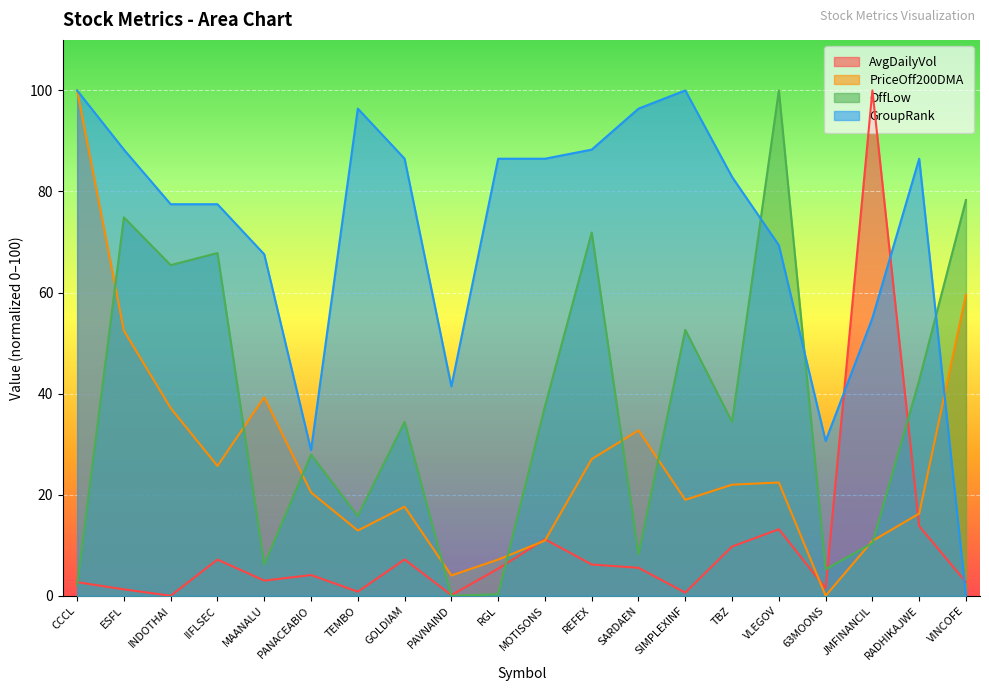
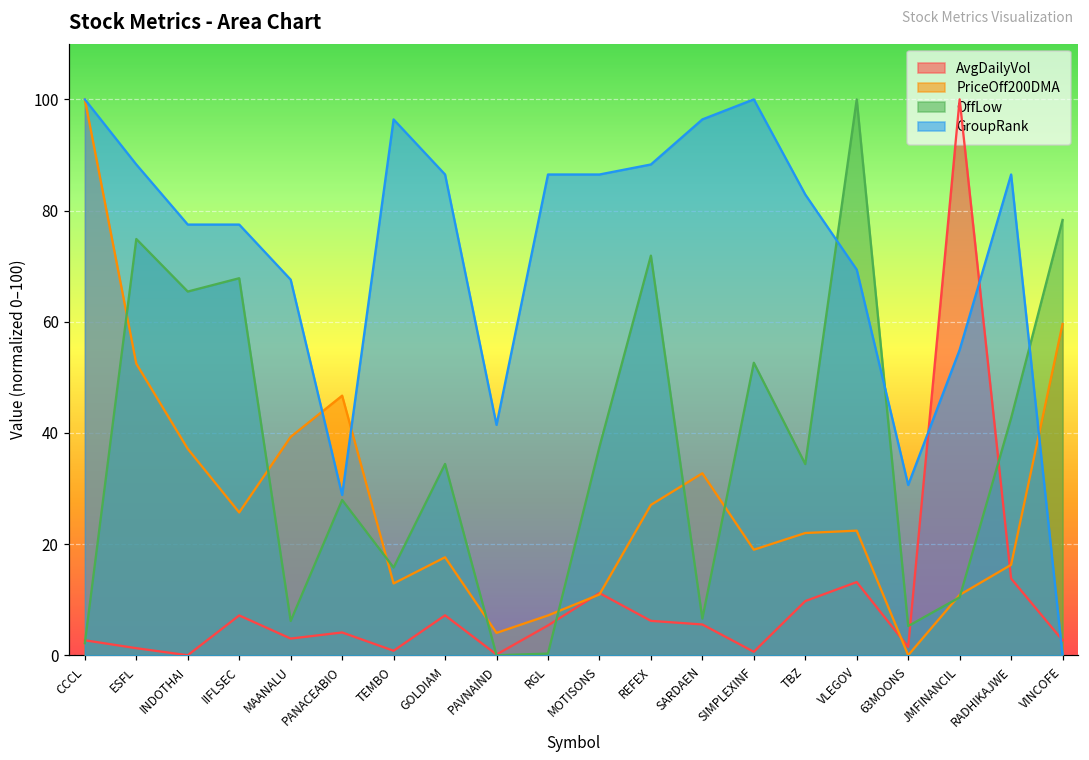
  {
    "AvgDailyVol": {
      "CCCL": 3,
      "ESFL": 1,
      "INDOTHAI": 0,
      "IIFLSEC": 7,
      "MAANALU": 3,
      "PANACEABIO": 4,
      "TEMBO": 1,
      "GOLDIAM": 7,
      "RGL": 5,
      "REFEX": 6,
      "SARDAEN": 6,
      "SIMPLEXINF": 1,
      "TBZ": 10,
      "VLEGOV": 13,
      "63MOONS": 2,
      "RADHIKAJWE": 14,
      "VINCOFE": 3
    },
    "PriceOff200DMA": {
      "ESFL": 52,
      "INDOTHAI": 37,
      "IIFLSEC": 26,
      "MAANALU": 39,
-     "PANACEABIO": 20,
+     "PANACEABIO": 47,
      "TEMBO": 13,
      "GOLDIAM": 18,
      "PAVNAIND": 4,
      "RGL": 7,
      "REFEX": 27,
      "SARDAEN": 33,
      "SIMPLEXINF": 19,
      "TBZ": 22,
      "VLEGOV": 22,
      "63MOONS": 0,
      "RADHIKAJWE": 16,
      "VINCOFE": 60
    },
    "OffLow": {
      "CCCL": 2,
      "ESFL": 75,
      "INDOTHAI": 65,
      "IIFLSEC": 68,
      "MAANALU": 6,
      "PANACEABIO": 28,
      "TEMBO": 16,
      "GOLDIAM": 34,
      "RGL": 0,
      "MOTISONS": 37,
      "REFEX": 72,
-     "SARDAEN": 8,
+     "SARDAEN": 7,
      "SIMPLEXINF": 53,
      "TBZ": 34,
      "VLEGOV": 100,
      "63MOONS": 5,
      "RADHIKAJWE": 43,
      "VINCOFE": 78
    },
    "GroupRank": {
      "ESFL": 88,
      "INDOTHAI": 77,
      "IIFLSEC": 77,
      "MAANALU": 68,
      "PANACEABIO": 29,
      "TEMBO": 96,
      "GOLDIAM": 86,
      "PAVNAIND": 41,
      "RGL": 86,
      "MOTISONS": 86,
      "REFEX": 88,
      "SARDAEN": 96,
      "SIMPLEXINF": 100,
      "TBZ": 83,
      "VLEGOV": 69,
      "63MOONS": 31,
      "JMFINANCIL": 55,
      "RADHIKAJWE": 86,
      "VINCOFE": 0
    }
  }
